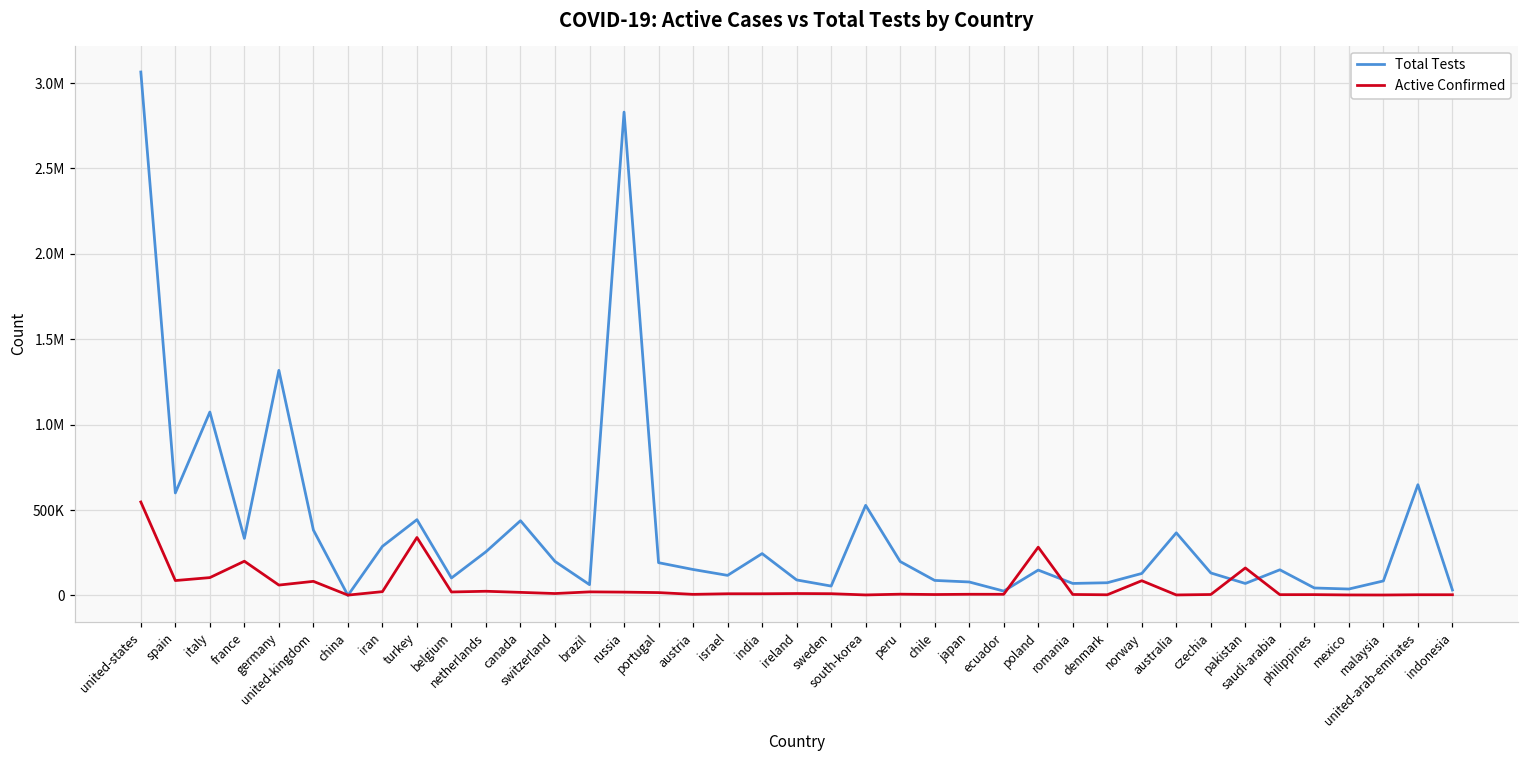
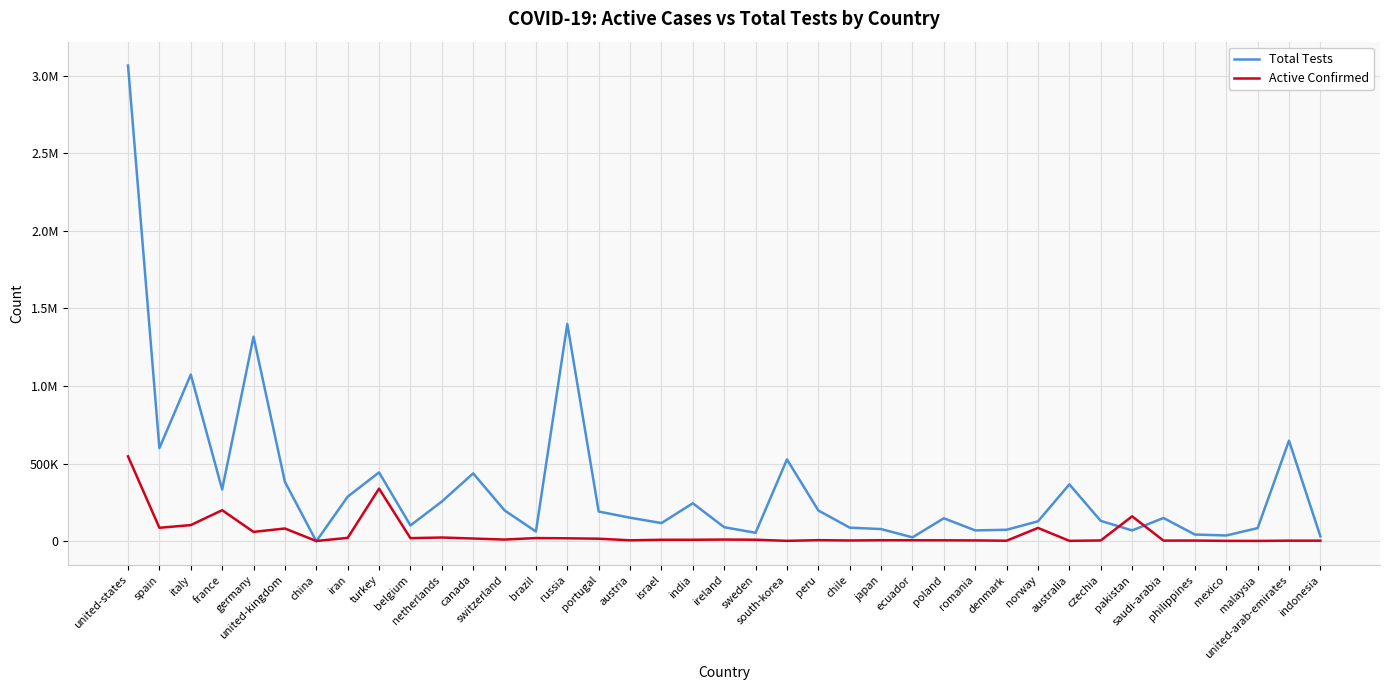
  {
    "Total Tests": {
      "united-states": 3070000,
      "spain": 600000,
      "italy": 1070000,
      "france": 330000,
      "germany": 1320000,
      "united-kingdom": 380000,
      "iran": 290000,
      "turkey": 440000,
      "belgium": 100000,
      "netherlands": 260000,
      "canada": 440000,
      "switzerland": 200000,
      "brazil": 60000,
-     "russia": 2830000,
+     "russia": 1400000,
      "portugal": 190000,
      "austria": 150000,
      "israel": 120000,
      "india": 240000,
      "ireland": 90000,
      "sweden": 50000,
      "south-korea": 530000,
      "peru": 200000,
      "chile": 90000,
      "japan": 80000,
      "ecuador": 30000,
      "poland": 150000,
      "romania": 70000,
      "denmark": 70000,
      "norway": 130000,
      "australia": 370000,
      "czechia": 130000,
      "pakistan": 70000,
      "saudi-arabia": 150000,
      "philippines": 40000,
      "mexico": 40000,
      "malaysia": 80000,
      "united-arab-emirates": 650000,
      "indonesia": 30000
    },
    "Active Confirmed": {
      "united-states": 550000,
      "spain": 90000,
      "italy": 100000,
      "france": 200000,
      "germany": 60000,
      "united-kingdom": 80000,
      "iran": 20000,
      "turkey": 340000,
      "belgium": 20000,
      "netherlands": 20000,
      "canada": 20000,
      "switzerland": 10000,
      "brazil": 20000,
      "russia": 20000,
      "portugal": 20000,
      "austria": 10000,
      "israel": 10000,
      "india": 10000,
      "ireland": 10000,
      "sweden": 10000,
      "south-korea": 0,
      "peru": 10000,
      "chile": 10000,
      "japan": 10000,
      "ecuador": 10000,
-     "poland": 280000,
+     "poland": 10000,
      "romania": 10000,
      "denmark": 0,
      "norway": 90000,
      "australia": 0,
      "czechia": 10000,
      "pakistan": 160000,
      "saudi-arabia": 0,
      "philippines": 0,
      "mexico": 0,
      "malaysia": 0,
      "united-arab-emirates": 0,
      "indonesia": 0
    }
  }
